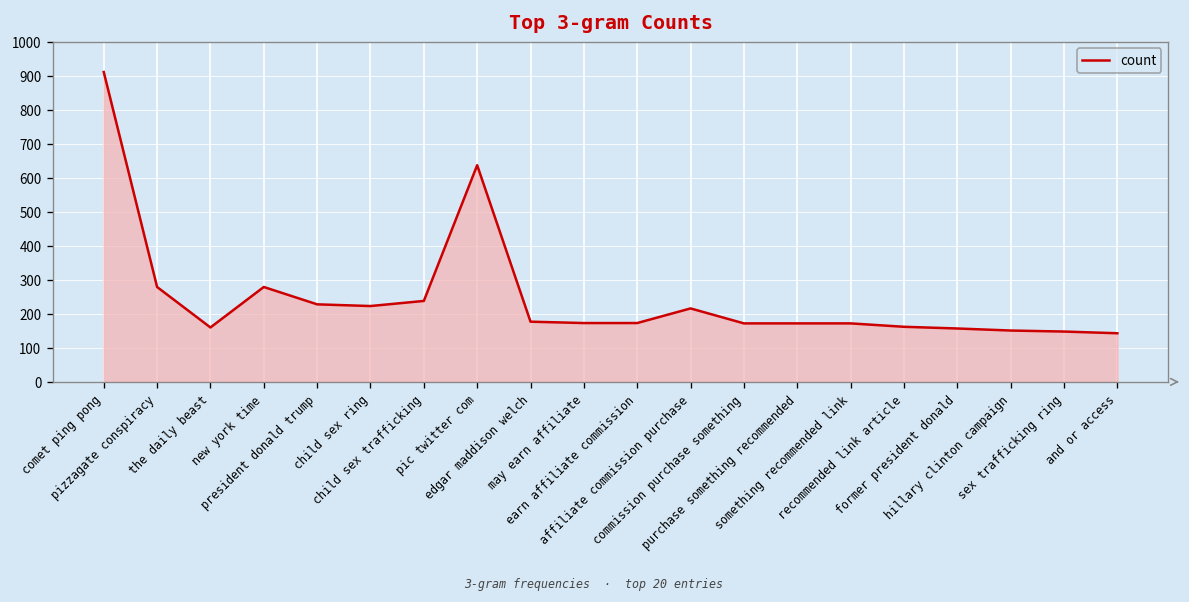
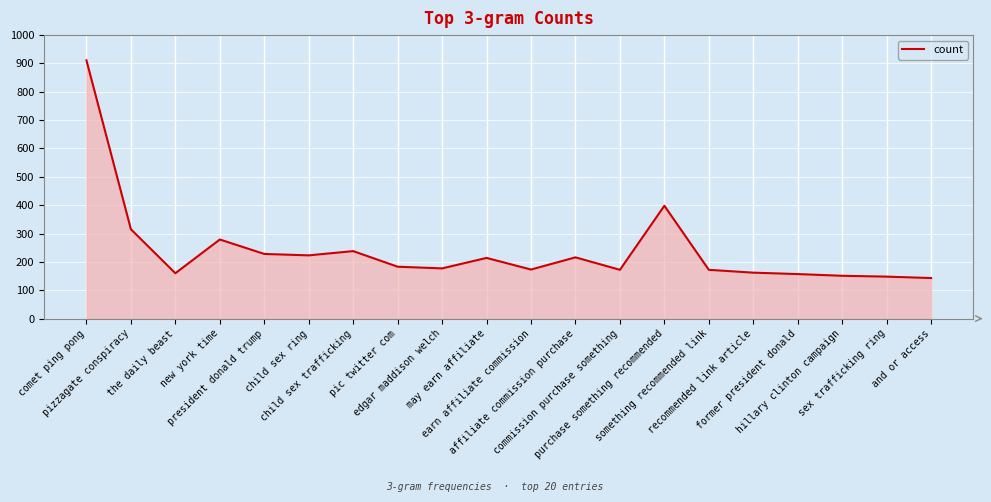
  {
    "comet ping pong": 910,
-   "pizzagate conspiracy": 280,
+   "pizzagate conspiracy": 320,
    "the daily beast": 160,
    "new york time": 280,
    "president donald trump": 230,
    "child sex ring": 220,
    "child sex trafficking": 240,
-   "pic twitter com": 640,
+   "pic twitter com": 180,
    "edgar maddison welch": 180,
-   "may earn affiliate": 170,
+   "may earn affiliate": 210,
    "earn affiliate commission": 170,
    "affiliate commission purchase": 220,
    "commission purchase something": 170,
-   "purchase something recommended": 170,
+   "purchase something recommended": 400,
    "something recommended link": 170,
    "recommended link article": 160,
    "former president donald": 160,
    "hillary clinton campaign": 150,
    "sex trafficking ring": 150,
    "and or access": 140
  }
